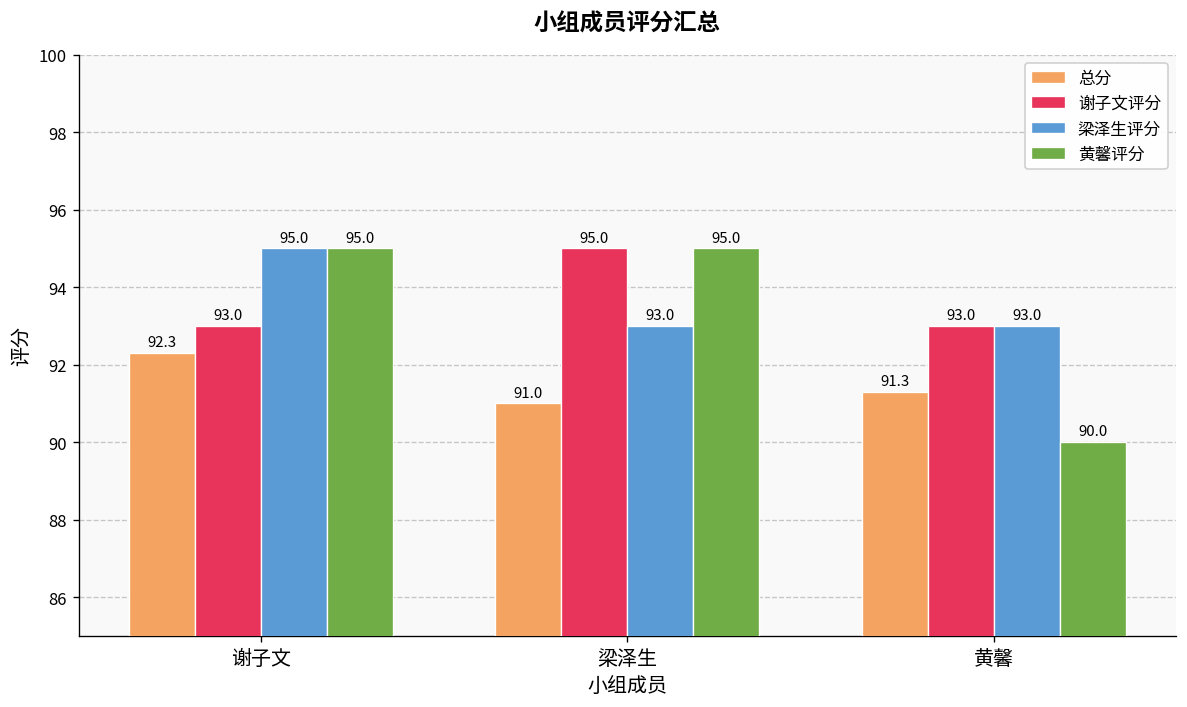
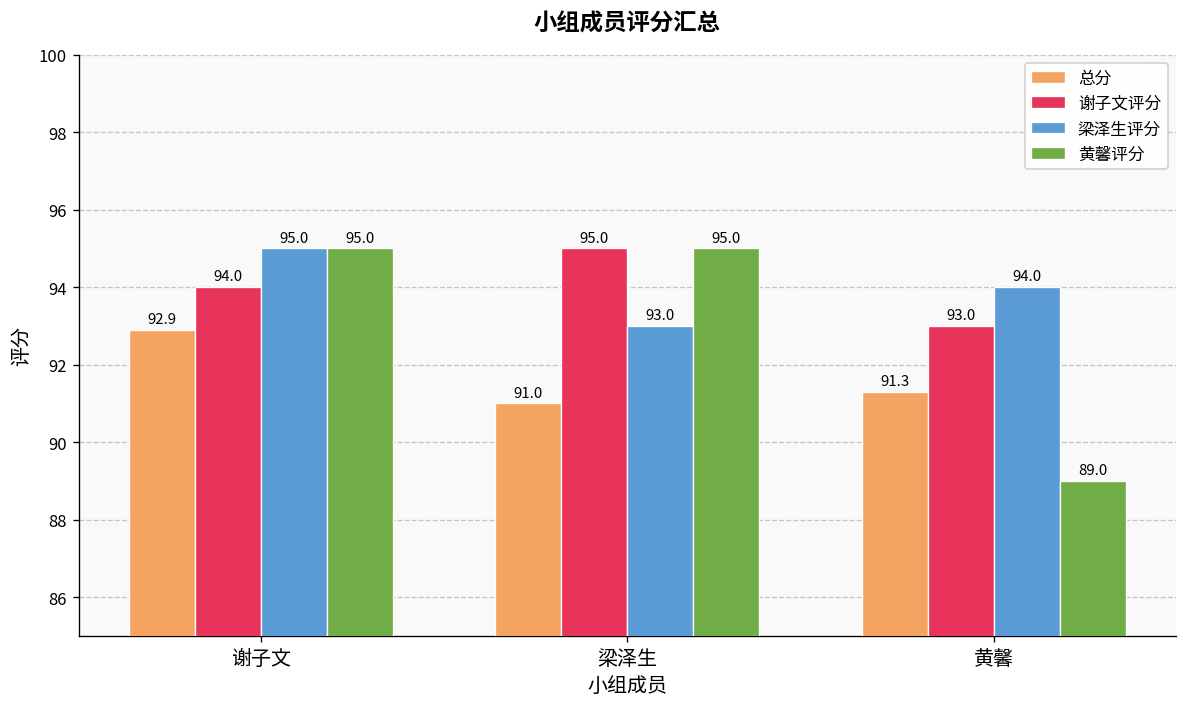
  {
    "总分": {
-     "谢子文": 92.3,
+     "谢子文": 92.9,
      "梁泽生": 91.0,
      "黄馨": 91.3
    },
    "谢子文评分": {
-     "谢子文": 93.0,
+     "谢子文": 94.0,
      "梁泽生": 95.0,
      "黄馨": 93.0
    },
    "梁泽生评分": {
      "谢子文": 95.0,
      "梁泽生": 93.0,
-     "黄馨": 93.0
+     "黄馨": 94.0
    },
    "黄馨评分": {
      "谢子文": 95.0,
      "梁泽生": 95.0,
-     "黄馨": 90.0
+     "黄馨": 89.0
    }
  }
